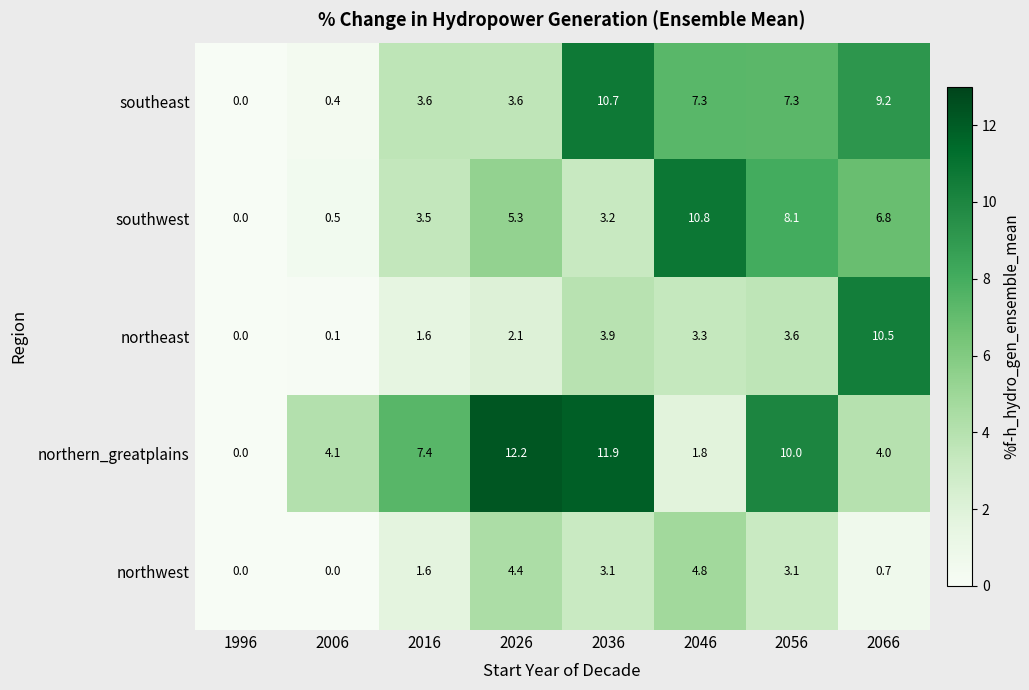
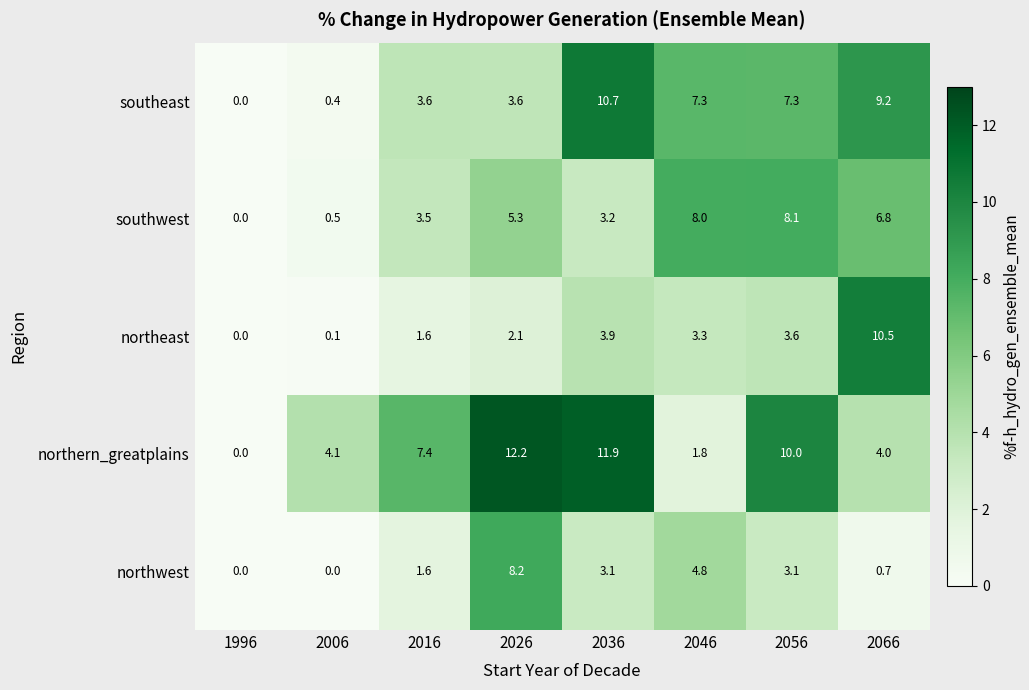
  {
    "southeast": {
      "1996": 0.0,
      "2006": 0.4,
      "2016": 3.6,
      "2026": 3.6,
      "2036": 10.7,
      "2046": 7.3,
      "2056": 7.3,
      "2066": 9.2
    },
    "southwest": {
      "1996": 0.0,
      "2006": 0.5,
      "2016": 3.5,
      "2026": 5.3,
      "2036": 3.2,
-     "2046": 10.8,
+     "2046": 8.0,
      "2056": 8.1,
      "2066": 6.8
    },
    "northeast": {
      "1996": 0.0,
      "2006": 0.1,
      "2016": 1.6,
      "2026": 2.1,
      "2036": 3.9,
      "2046": 3.3,
      "2056": 3.6,
      "2066": 10.5
    },
    "northern_greatplains": {
      "1996": 0.0,
      "2006": 4.1,
      "2016": 7.4,
      "2026": 12.2,
      "2036": 11.9,
      "2046": 1.8,
      "2056": 10.0,
      "2066": 4.0
    },
    "northwest": {
      "1996": 0.0,
      "2006": 0.0,
      "2016": 1.6,
-     "2026": 4.4,
+     "2026": 8.2,
      "2036": 3.1,
      "2046": 4.8,
      "2056": 3.1,
      "2066": 0.7
    }
  }
